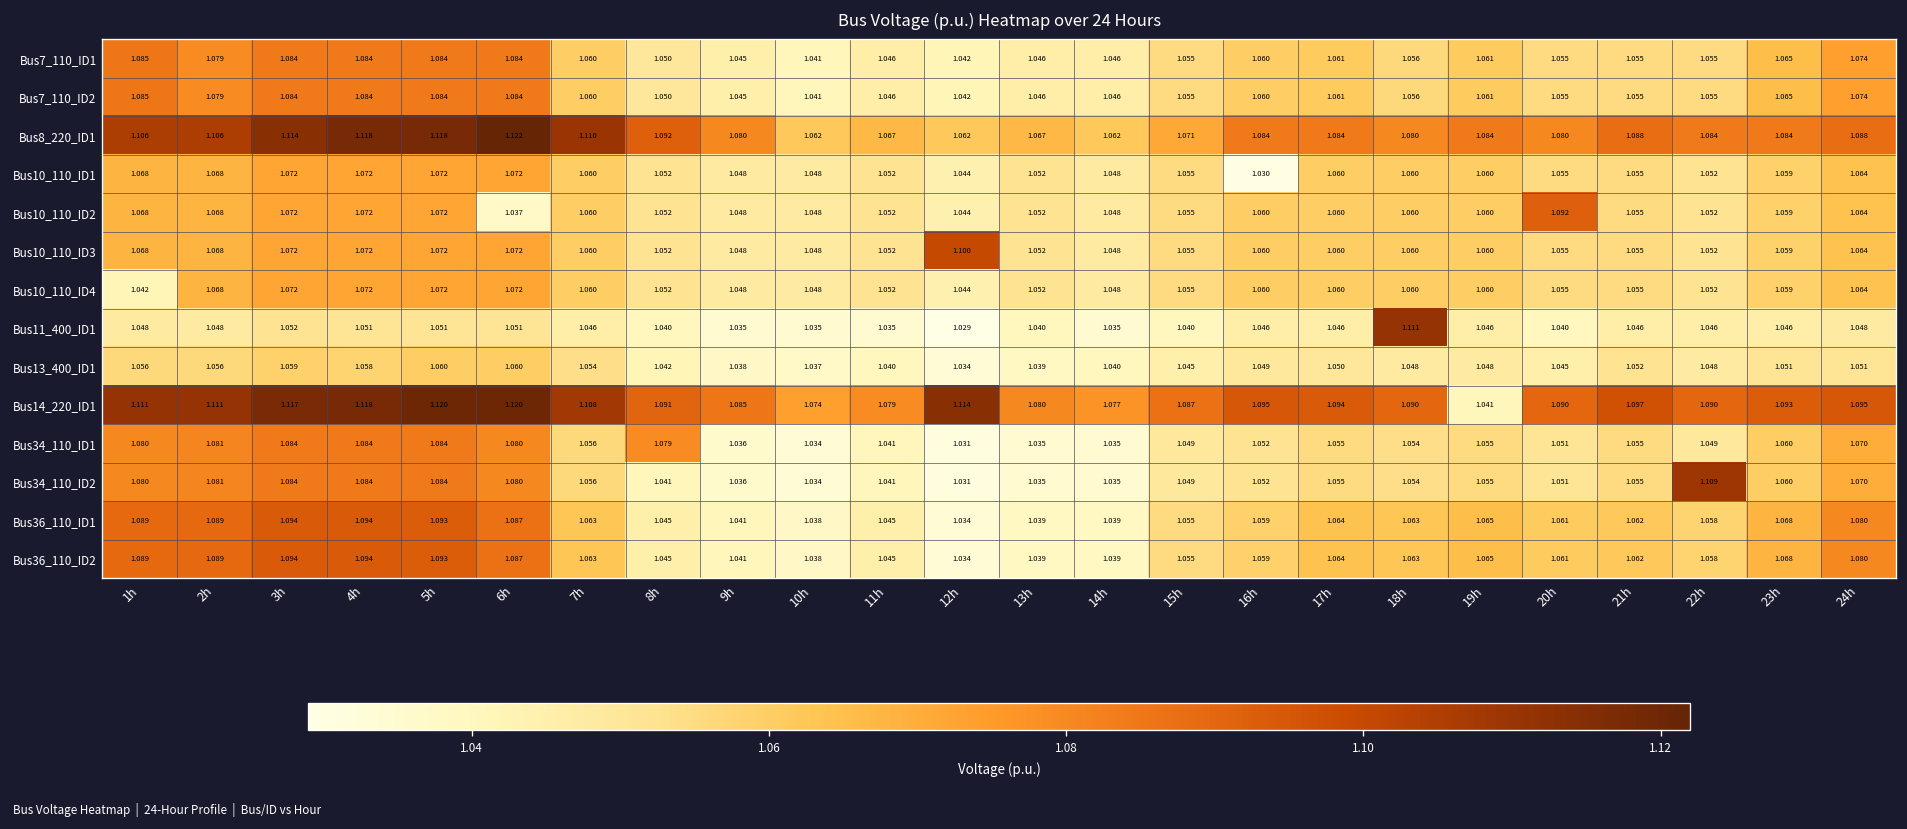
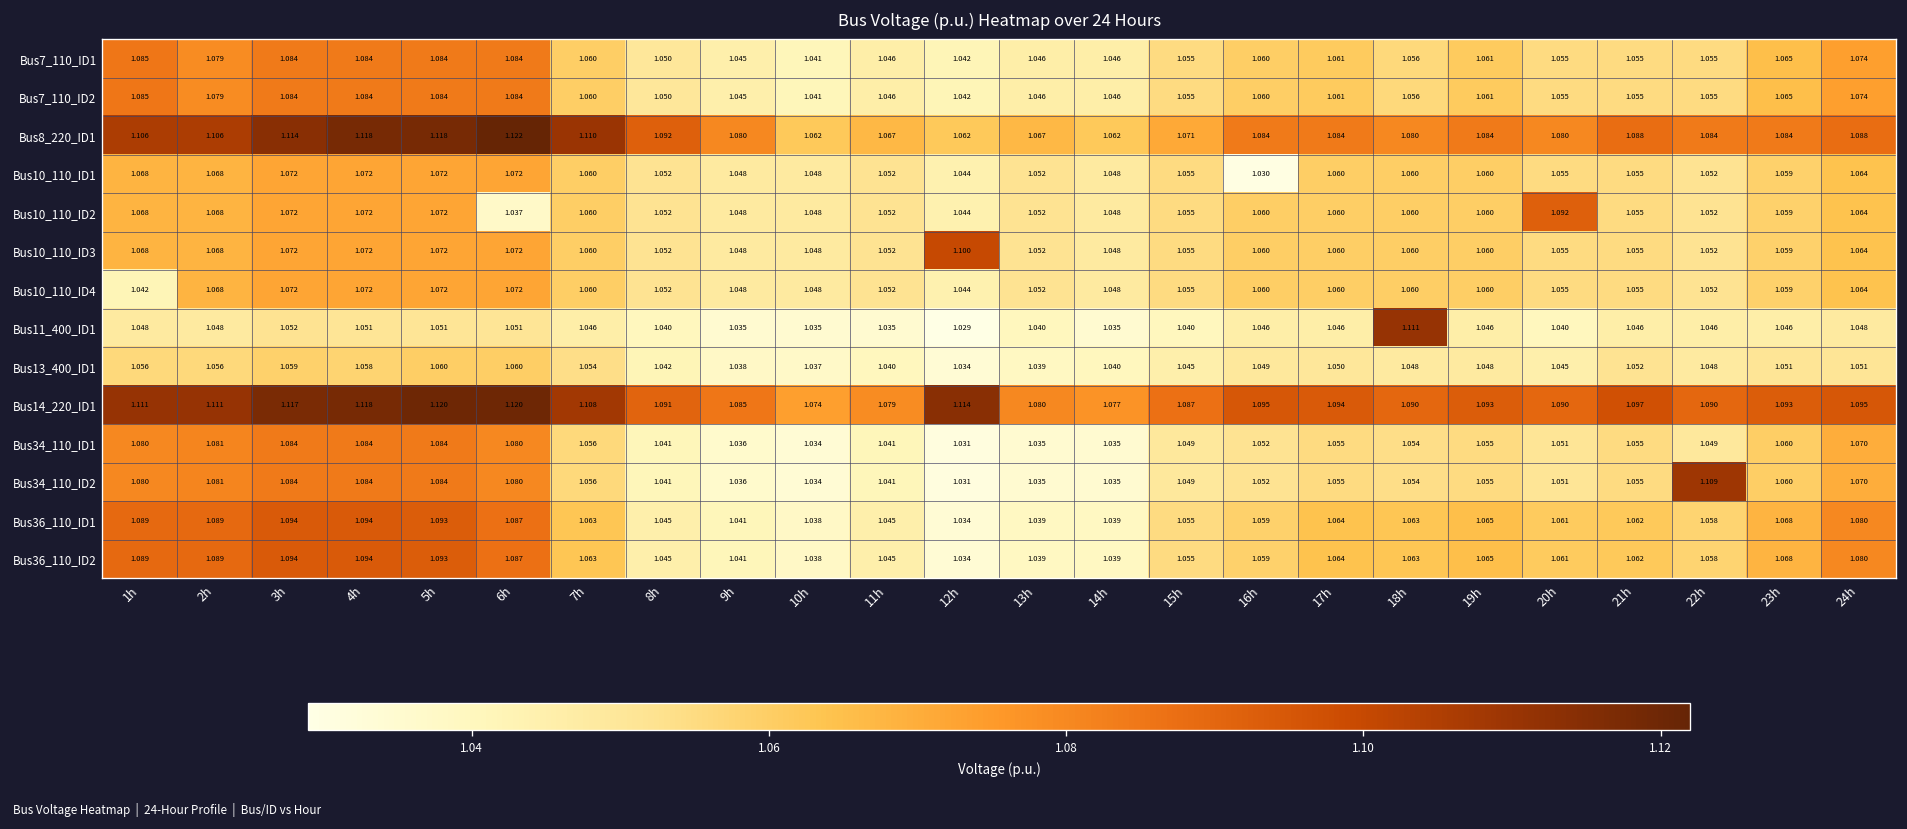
  {
    "Bus14_220_ID1": {
      "1h": 1.111,
      "2h": 1.111,
      "3h": 1.117,
      "4h": 1.118,
      "5h": 1.120,
      "6h": 1.120,
      "7h": 1.108,
      "8h": 1.091,
      "9h": 1.085,
      "10h": 1.074,
      "11h": 1.079,
      "12h": 1.114,
      "13h": 1.080,
      "14h": 1.077,
      "15h": 1.087,
      "16h": 1.095,
      "17h": 1.094,
      "18h": 1.090,
-     "19h": 1.041,
+     "19h": 1.093,
      "20h": 1.090,
      "21h": 1.097,
      "22h": 1.090,
      "23h": 1.093,
      "24h": 1.095
    },
    "Bus34_110_ID1": {
      "1h": 1.080,
      "2h": 1.081,
      "3h": 1.084,
      "4h": 1.084,
      "5h": 1.084,
      "6h": 1.080,
      "7h": 1.056,
-     "8h": 1.079,
+     "8h": 1.041,
      "9h": 1.036,
      "10h": 1.034,
      "11h": 1.041,
      "12h": 1.031,
      "13h": 1.035,
      "14h": 1.035,
      "15h": 1.049,
      "16h": 1.052,
      "17h": 1.055,
      "18h": 1.054,
      "19h": 1.055,
      "20h": 1.051,
      "21h": 1.055,
      "22h": 1.049,
      "23h": 1.060,
      "24h": 1.070
    }
  }
